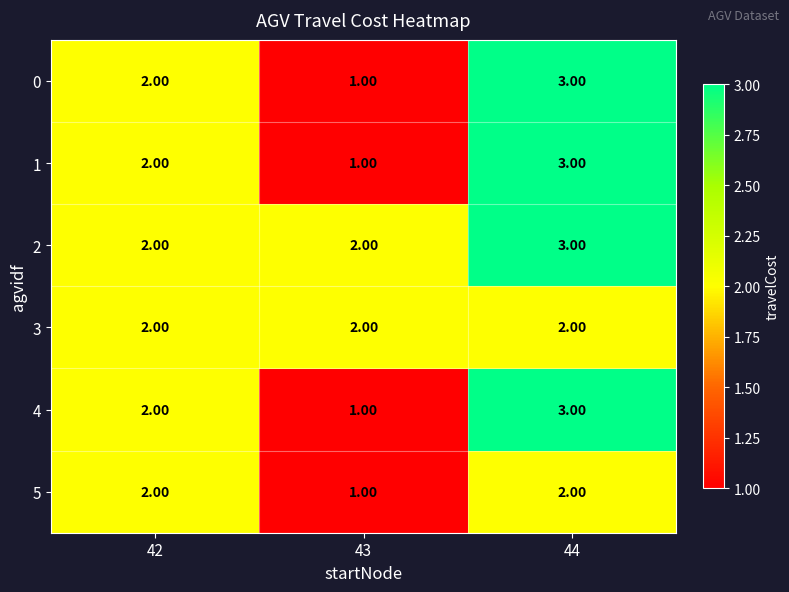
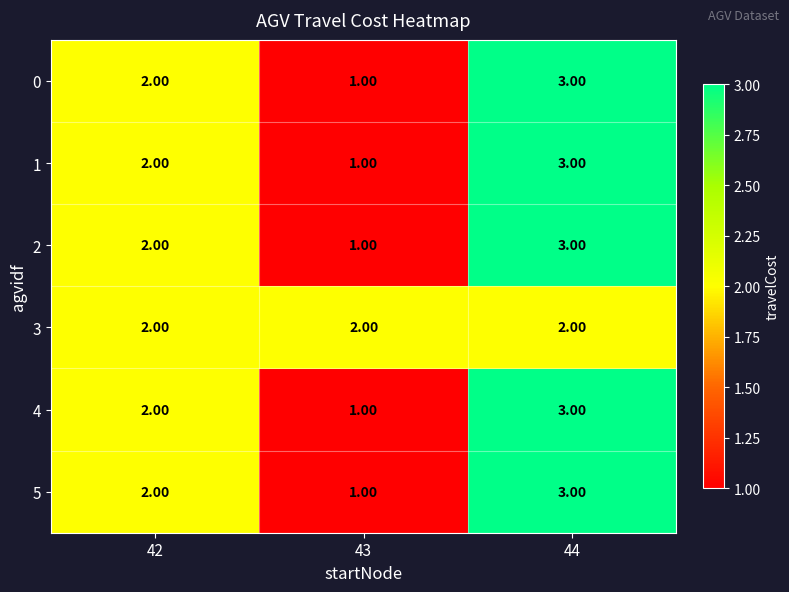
  {
    "0": {
      "42": 2.00,
      "43": 1.00,
      "44": 3.00
    },
    "1": {
      "42": 2.00,
      "43": 1.00,
      "44": 3.00
    },
    "2": {
      "42": 2.00,
-     "43": 2.00,
+     "43": 1.00,
      "44": 3.00
    },
    "3": {
      "42": 2.00,
      "43": 2.00,
      "44": 2.00
    },
    "4": {
      "42": 2.00,
      "43": 1.00,
      "44": 3.00
    },
    "5": {
      "42": 2.00,
      "43": 1.00,
-     "44": 2.00
+     "44": 3.00
    }
  }
